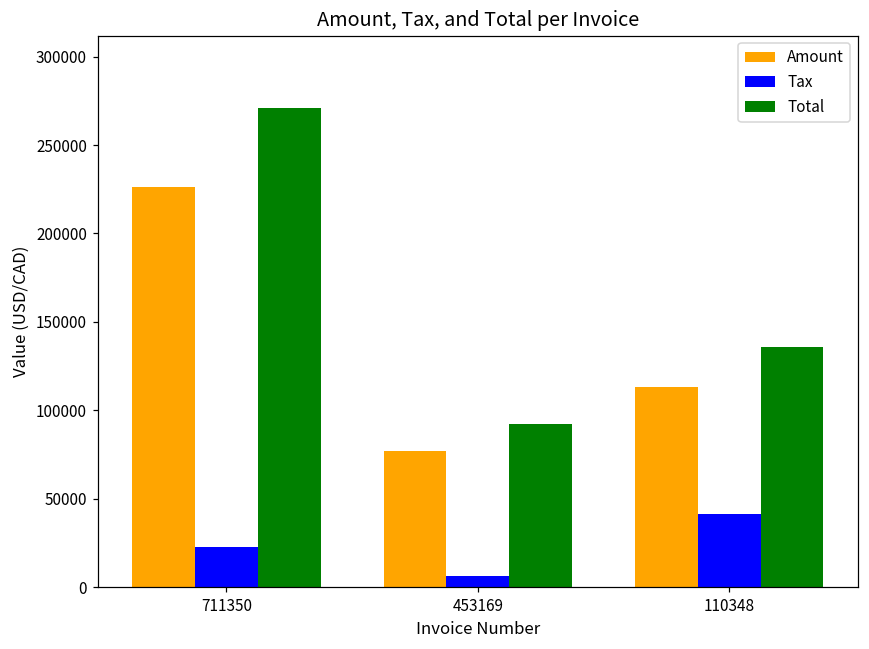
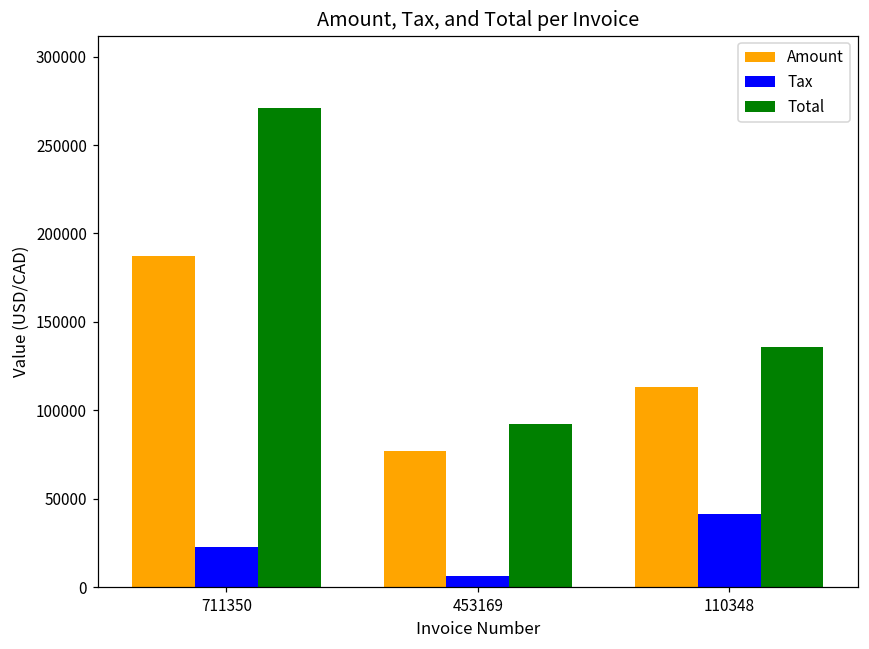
  {
    "Amount": {
-     "711350": 226000,
+     "711350": 188000,
      "453169": 77000,
      "110348": 113000
    },
    "Tax": {
      "711350": 23000,
      "453169": 6000,
      "110348": 41000
    },
    "Total": {
      "711350": 271000,
      "453169": 92000,
      "110348": 136000
    }
  }
